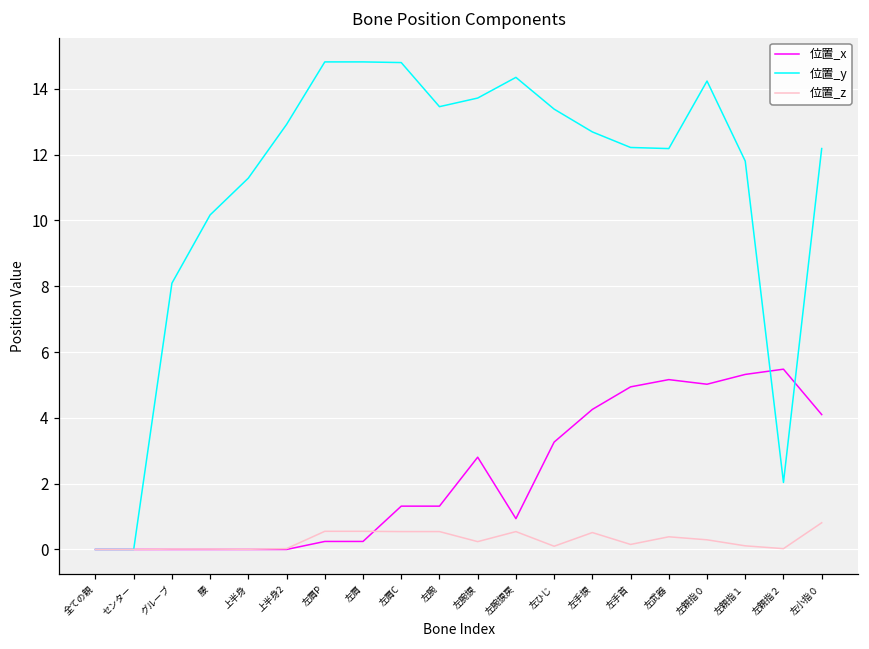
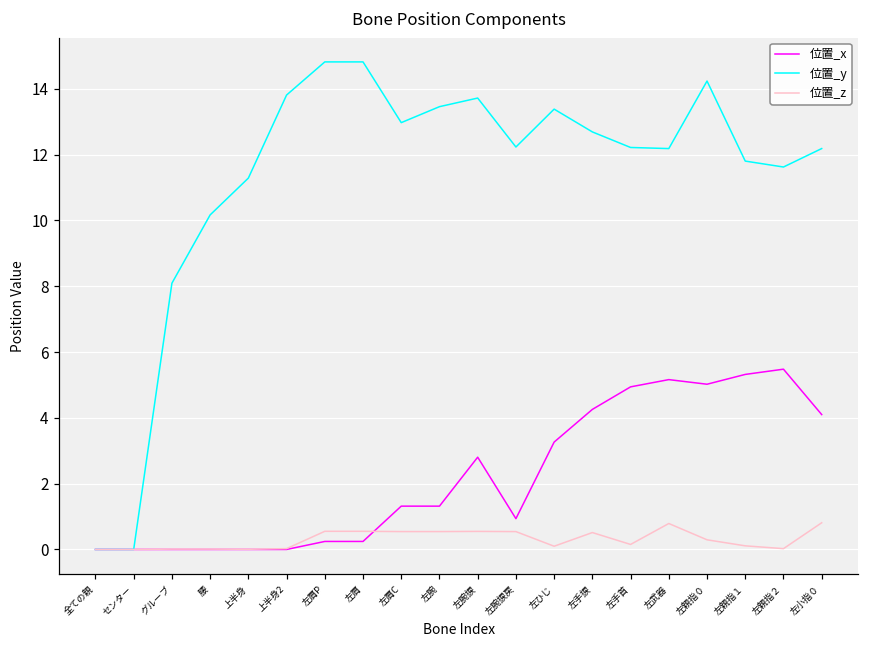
  {
    "位置_x": {
      "左肩P": 0.2,
      "左肩": 0.2,
      "左肩C": 1.3,
      "左腕": 1.3,
      "左腕捩": 2.8,
      "左腕捩戻": 0.9,
      "左ひじ": 3.3,
      "左手捩": 4.3,
      "左手首": 4.9,
      "左武器": 5.2,
      "左親指０": 5.0,
      "左親指１": 5.3,
      "左親指２": 5.5,
      "左小指０": 4.1
    },
    "位置_y": {
      "グルーブ": 8.1,
      "腰": 10.2,
      "上半身": 11.3,
-     "上半身2": 12.9,
+     "上半身2": 13.8,
      "左肩P": 14.8,
      "左肩": 14.8,
-     "左肩C": 14.8,
+     "左肩C": 13.0,
      "左腕": 13.5,
      "左腕捩": 13.7,
-     "左腕捩戻": 14.3,
+     "左腕捩戻": 12.2,
      "左ひじ": 13.4,
      "左手捩": 12.7,
      "左手首": 12.2,
      "左武器": 12.2,
      "左親指０": 14.2,
      "左親指１": 11.8,
-     "左親指２": 2.0,
+     "左親指２": 11.6,
      "左小指０": 12.2
    },
    "位置_z": {
      "左肩P": 0.6,
      "左肩": 0.6,
      "左肩C": 0.5,
      "左腕": 0.5,
-     "左腕捩": 0.2,
+     "左腕捩": 0.5,
      "左腕捩戻": 0.5,
      "左ひじ": 0.1,
      "左手捩": 0.5,
      "左手首": 0.2,
-     "左武器": 0.4,
+     "左武器": 0.8,
      "左親指０": 0.3,
      "左親指１": 0.1,
      "左親指２": 0.0,
      "左小指０": 0.8
    }
  }
